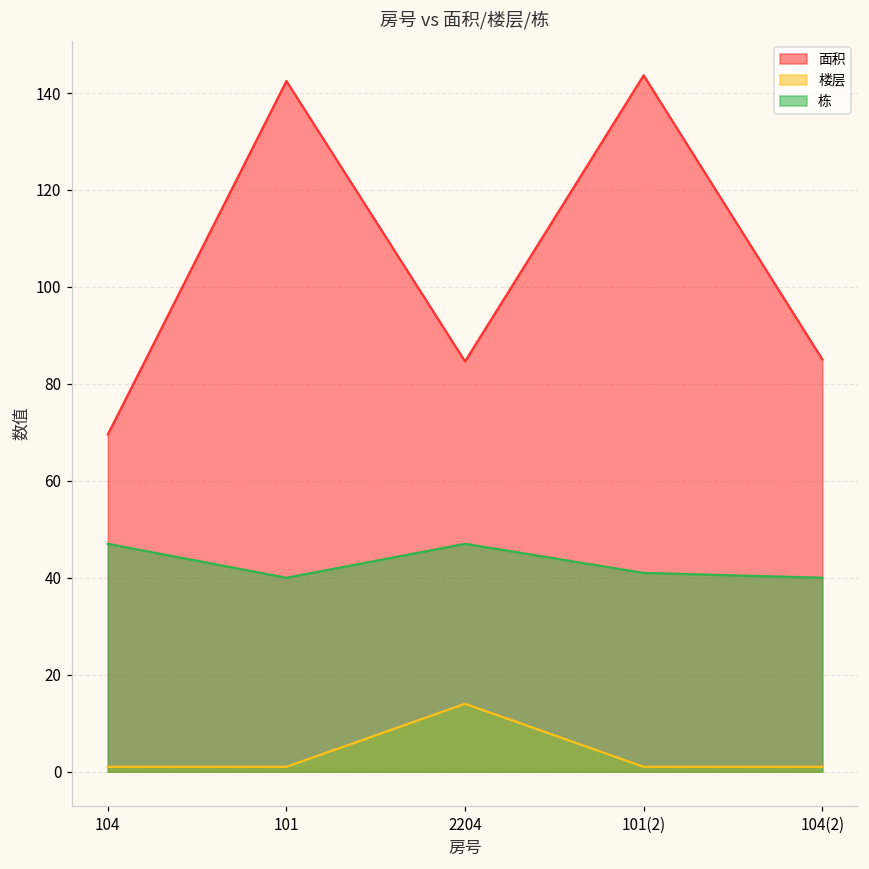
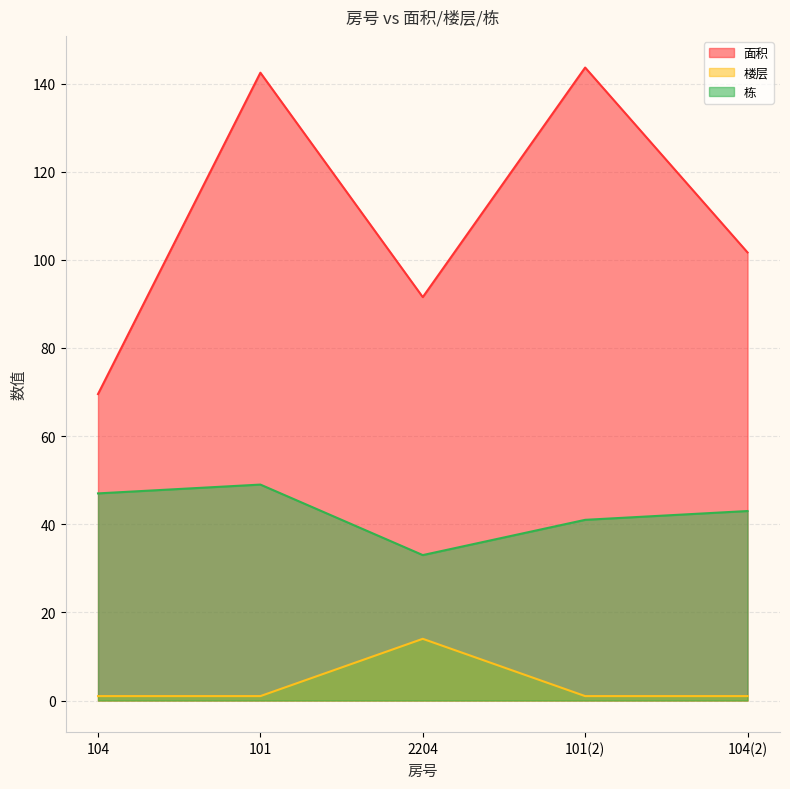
  {
    "面积": {
      "104": 70,
      "101": 142,
-     "2204": 85,
+     "2204": 92,
      "101(2)": 144,
-     "104(2)": 85
+     "104(2)": 102
    },
    "楼层": {
      "104": 1,
      "101": 1,
      "2204": 14,
      "101(2)": 1,
      "104(2)": 1
    },
    "栋": {
      "104": 47,
-     "101": 40,
-     "2204": 47,
+     "101": 49,
+     "2204": 33,
      "101(2)": 41,
-     "104(2)": 40
+     "104(2)": 43
    }
  }
